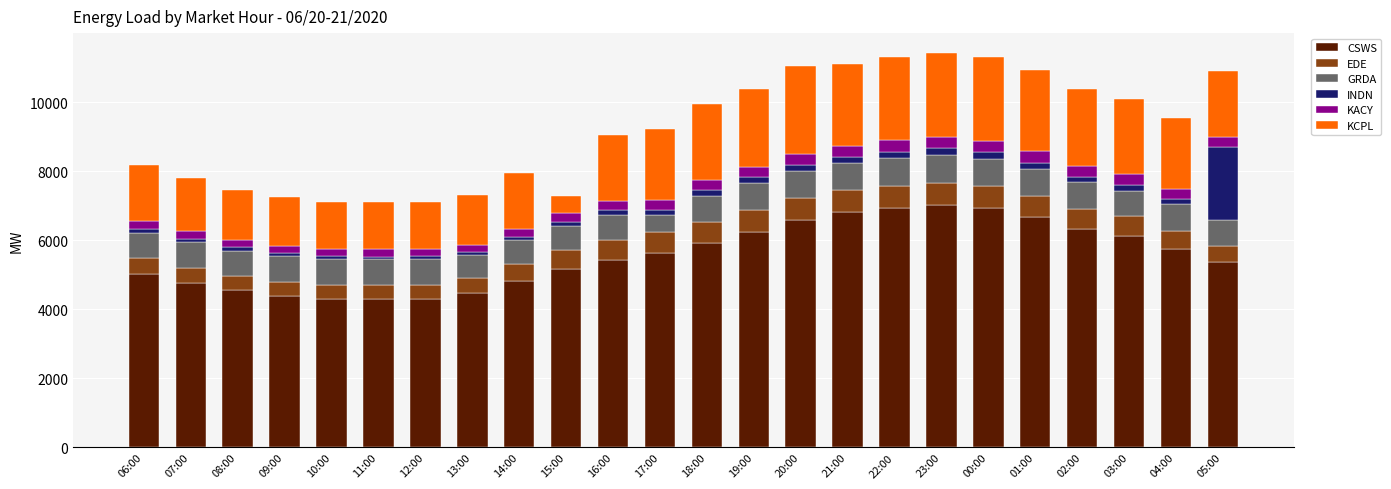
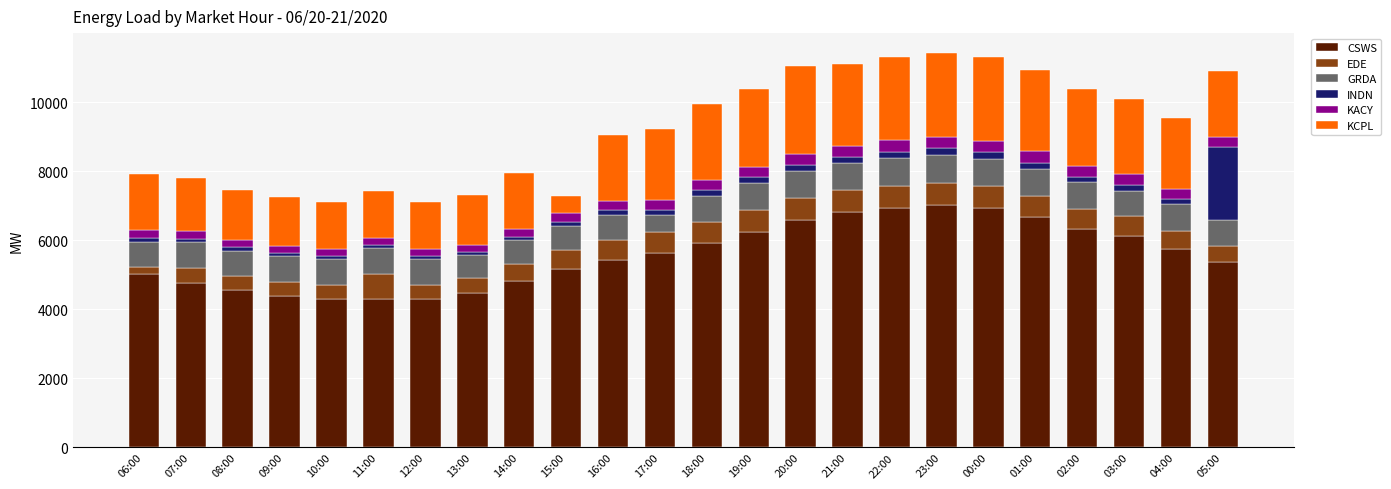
  {
    "CSWS": {
      "06:00": 5000,
      "07:00": 4800,
      "08:00": 4500,
      "09:00": 4400,
      "10:00": 4300,
      "11:00": 4300,
      "12:00": 4300,
      "13:00": 4500,
      "14:00": 4800,
      "15:00": 5200,
      "16:00": 5400,
      "17:00": 5600,
      "18:00": 5900,
      "19:00": 6200,
      "20:00": 6600,
      "21:00": 6800,
      "22:00": 6900,
      "23:00": 7000,
      "00:00": 6900,
      "01:00": 6700,
      "02:00": 6300,
      "03:00": 6100,
      "04:00": 5700,
      "05:00": 5400
    },
    "EDE": {
-     "06:00": 500,
+     "06:00": 200,
      "07:00": 400,
      "08:00": 400,
      "09:00": 400,
      "10:00": 400,
-     "11:00": 400,
+     "11:00": 700,
      "12:00": 400,
      "13:00": 400,
      "14:00": 500,
      "15:00": 500,
      "16:00": 600,
      "17:00": 600,
      "18:00": 600,
      "19:00": 600,
      "20:00": 600,
      "21:00": 600,
      "22:00": 600,
      "23:00": 600,
      "00:00": 600,
      "01:00": 600,
      "02:00": 600,
      "03:00": 600,
      "04:00": 500,
      "05:00": 500
    },
    "GRDA": {
      "06:00": 700,
      "07:00": 800,
      "08:00": 700,
      "09:00": 700,
      "10:00": 700,
      "11:00": 700,
      "12:00": 700,
      "13:00": 700,
      "14:00": 700,
      "15:00": 700,
      "16:00": 700,
      "17:00": 500,
      "18:00": 800,
      "19:00": 800,
      "20:00": 800,
      "21:00": 800,
      "22:00": 800,
      "23:00": 800,
      "00:00": 800,
      "01:00": 800,
      "02:00": 800,
      "03:00": 700,
      "04:00": 800,
      "05:00": 700
    },
    "INDN": {
      "06:00": 100,
      "07:00": 100,
      "08:00": 100,
      "09:00": 100,
      "10:00": 100,
      "11:00": 100,
      "12:00": 100,
      "13:00": 100,
      "14:00": 100,
      "15:00": 100,
      "16:00": 100,
      "17:00": 100,
      "18:00": 200,
      "19:00": 200,
      "20:00": 200,
      "21:00": 200,
      "22:00": 200,
      "23:00": 200,
      "00:00": 200,
      "01:00": 200,
      "02:00": 200,
      "03:00": 200,
      "04:00": 100,
      "05:00": 2100
    },
    "KACY": {
      "06:00": 300,
      "07:00": 200,
      "08:00": 200,
      "09:00": 200,
      "10:00": 200,
      "11:00": 200,
      "12:00": 200,
      "13:00": 200,
      "14:00": 200,
      "15:00": 300,
      "16:00": 300,
      "17:00": 300,
      "18:00": 300,
      "19:00": 300,
      "20:00": 300,
      "21:00": 300,
      "22:00": 300,
      "23:00": 300,
      "00:00": 300,
      "01:00": 300,
      "02:00": 300,
      "03:00": 300,
      "04:00": 300,
      "05:00": 300
    },
    "KCPL": {
      "06:00": 1600,
      "07:00": 1500,
      "08:00": 1400,
      "09:00": 1400,
      "10:00": 1400,
      "11:00": 1400,
      "12:00": 1400,
      "13:00": 1500,
      "14:00": 1600,
      "15:00": 500,
      "16:00": 1900,
      "17:00": 2100,
      "18:00": 2200,
      "19:00": 2300,
      "20:00": 2600,
      "21:00": 2400,
      "22:00": 2400,
      "23:00": 2400,
      "00:00": 2400,
      "01:00": 2300,
      "02:00": 2200,
      "03:00": 2200,
      "04:00": 2100,
      "05:00": 1900
    }
  }
